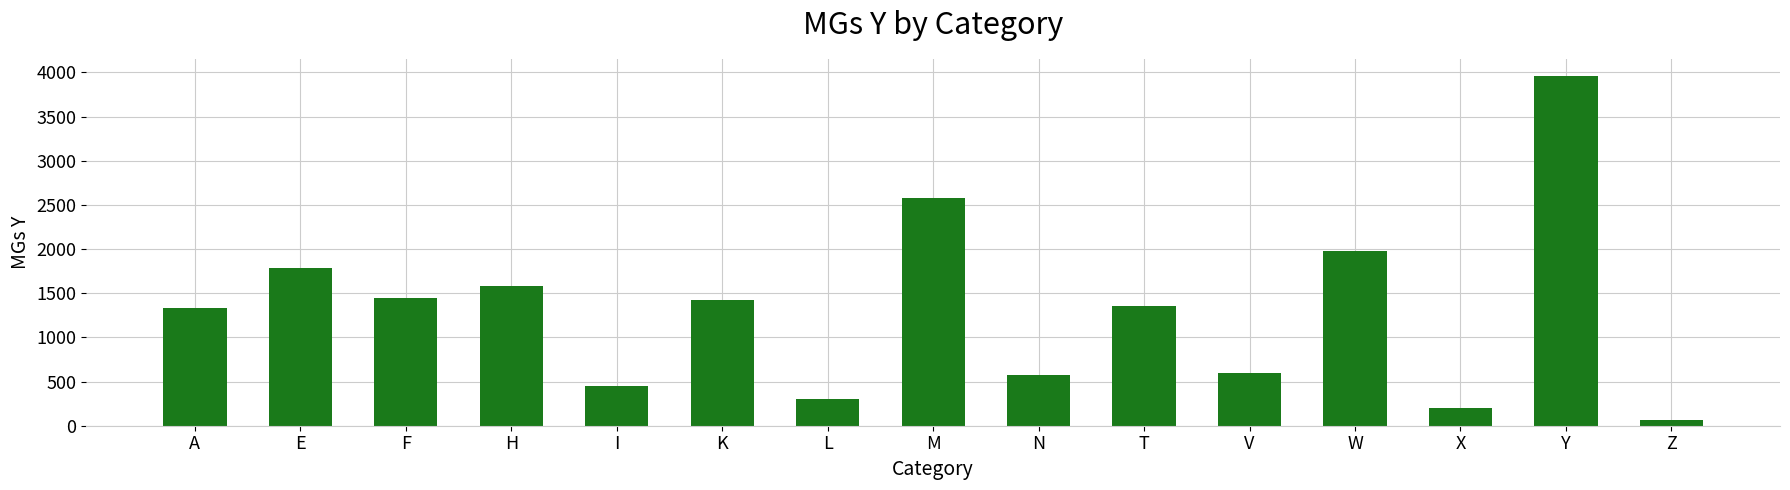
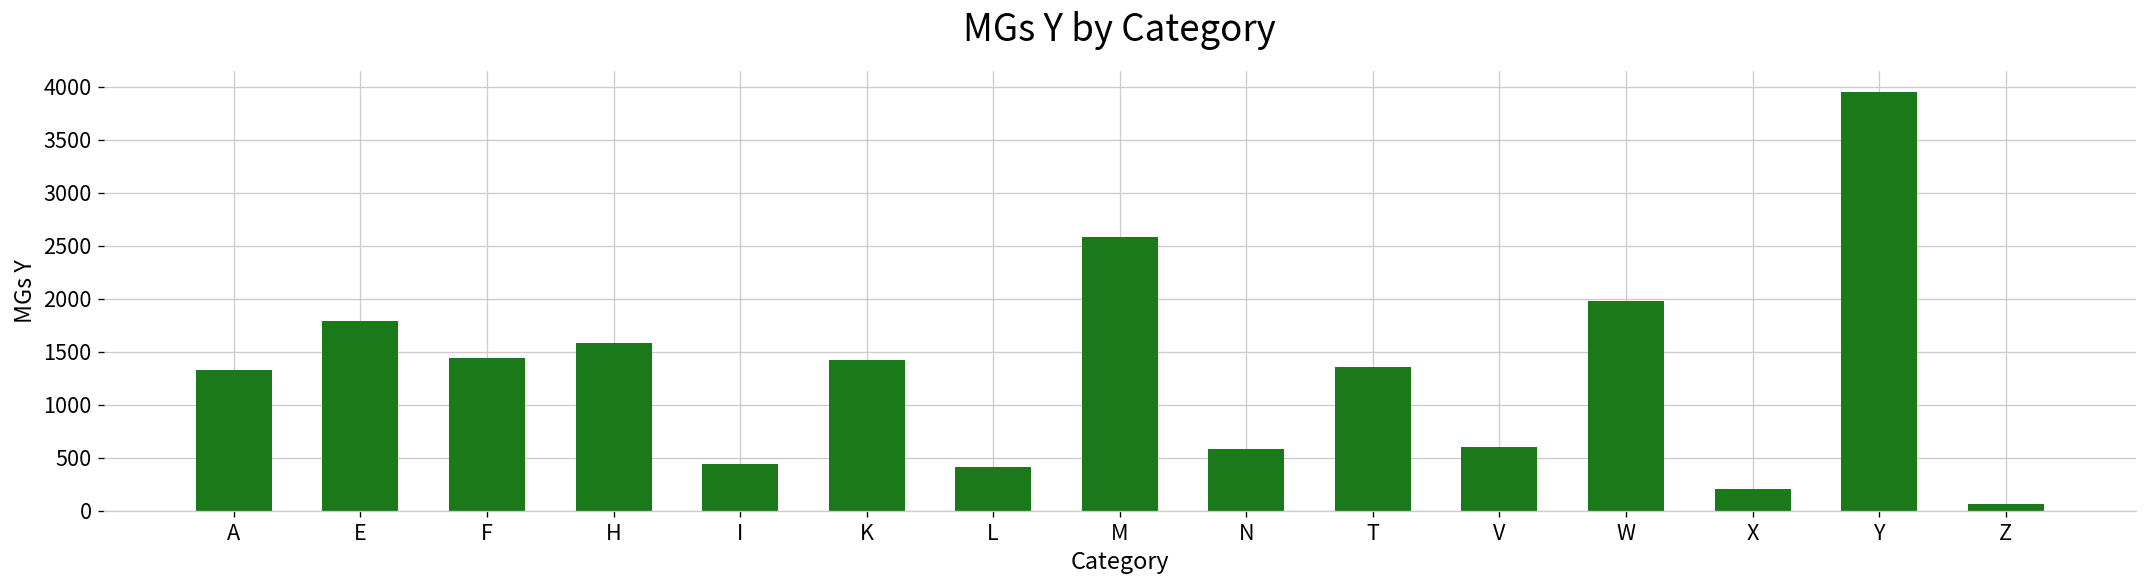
  {
    "A": 1300,
    "E": 1800,
    "F": 1400,
    "H": 1600,
    "I": 400,
    "K": 1400,
-   "L": 300,
+   "L": 400,
    "M": 2600,
    "N": 600,
    "T": 1400,
    "V": 600,
    "W": 2000,
    "X": 200,
    "Y": 4000,
    "Z": 100
  }
